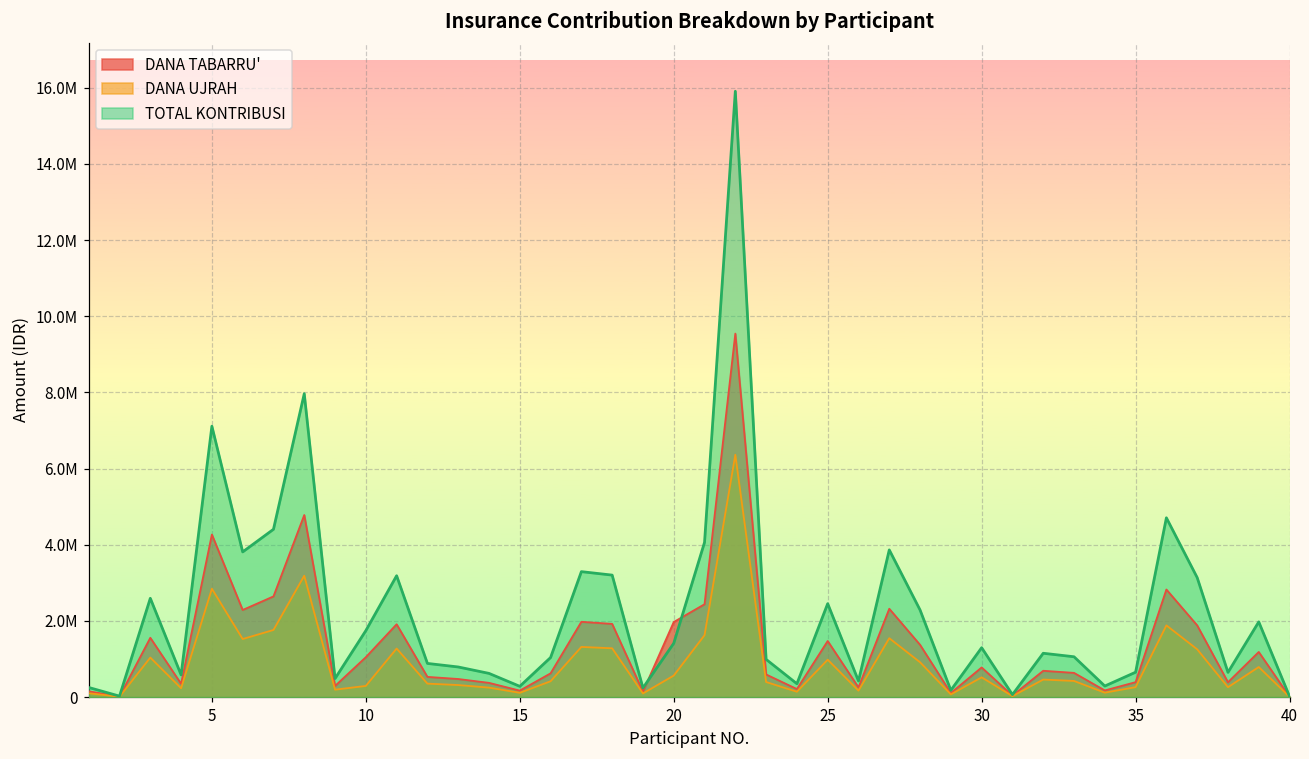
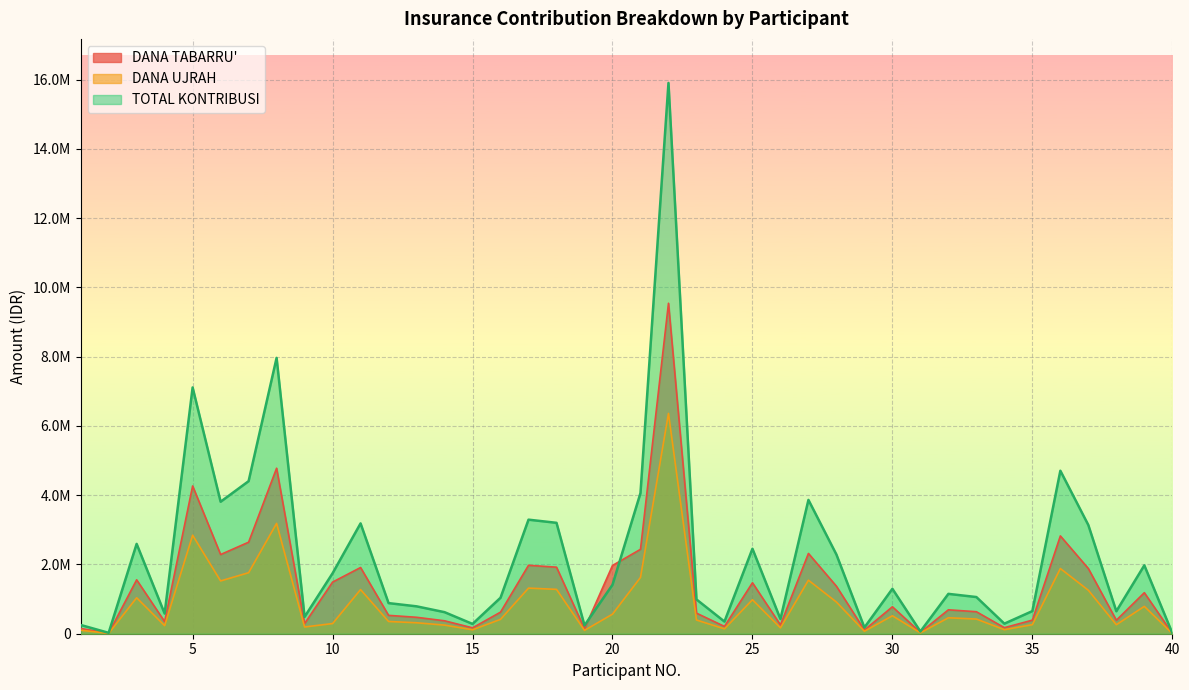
  {
    "DANA TABARRU'": {
      "5": 4300000,
-     "10": 1000000,
+     "10": 1500000,
      "20": 2000000,
      "25": 1500000,
      "30": 800000,
      "35": 400000
    },
    "DANA UJRAH": {
      "5": 2800000,
      "10": 300000,
      "20": 600000,
      "25": 1000000,
      "30": 500000,
      "35": 300000
    },
    "TOTAL KONTRIBUSI": {
      "5": 7100000,
      "10": 1700000,
      "15": 300000,
      "20": 1400000,
      "25": 2500000,
      "30": 1300000,
      "35": 700000
    }
  }
